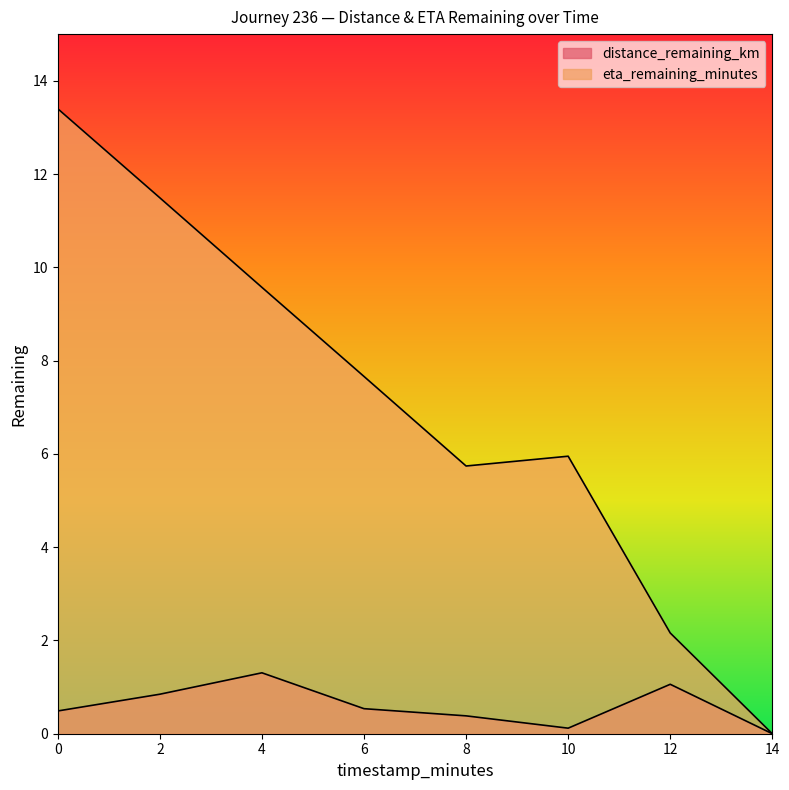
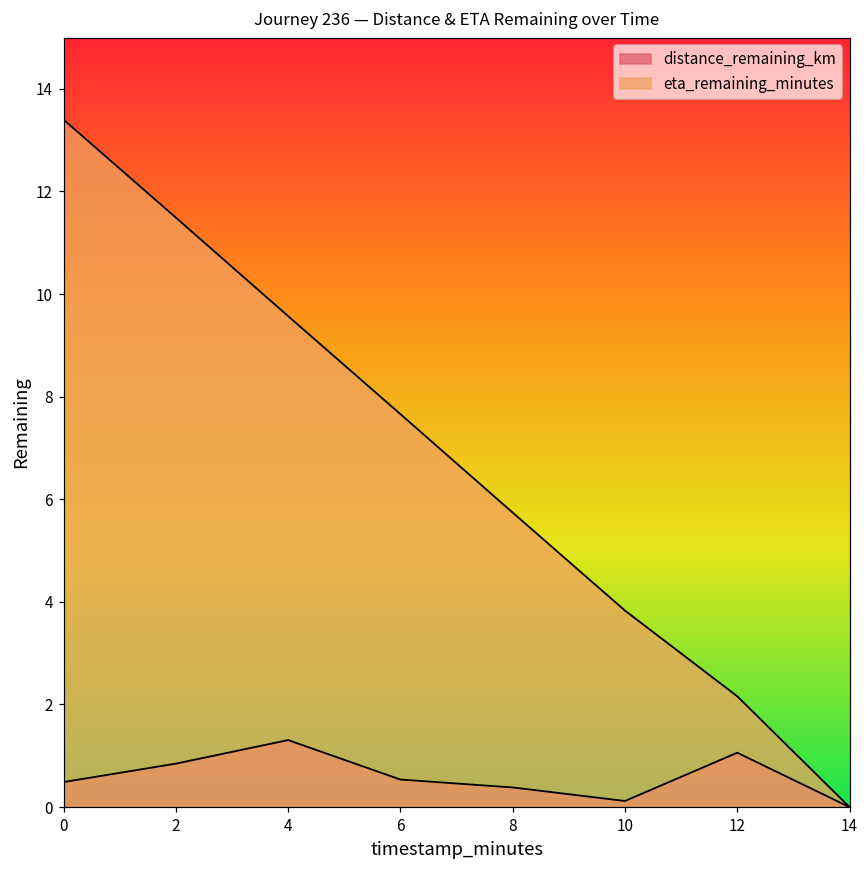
  {
    "distance_remaining_km": {
      "0": 0.5,
      "2": 0.8,
      "4": 1.3,
      "6": 0.5,
      "8": 0.4,
      "10": 0.1,
      "12": 1.1
    },
    "eta_remaining_minutes": {
      "0": 13.4,
      "2": 11.5,
      "4": 9.6,
      "6": 7.7,
      "8": 5.7,
-     "10": 6.0,
+     "10": 3.8,
      "12": 2.2
    }
  }
